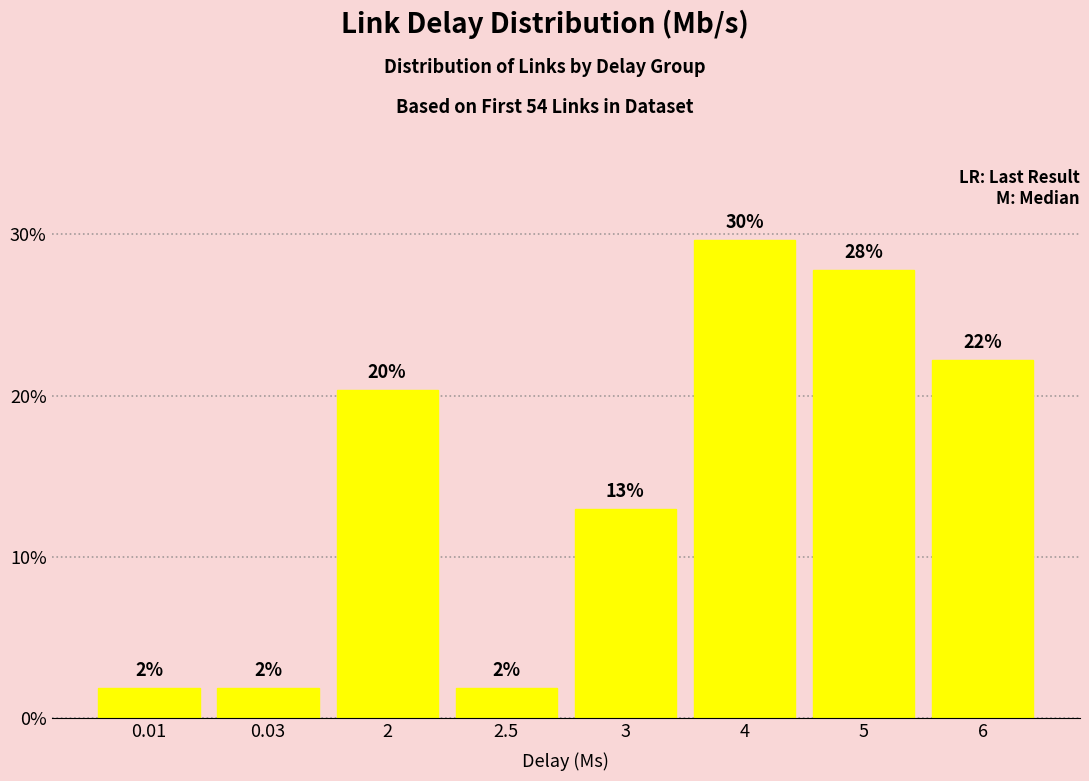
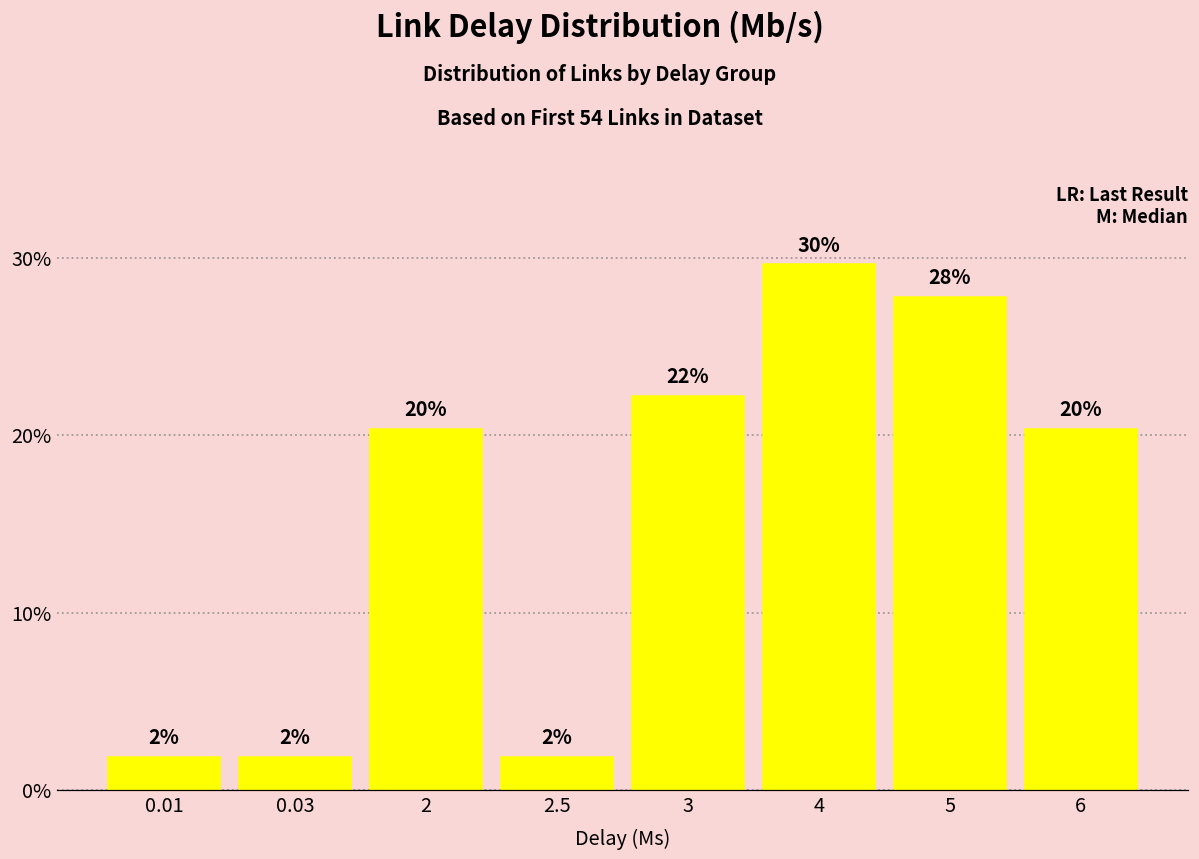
  {
    "0.01": "2%",
    "0.03": "2%",
    "2": "20%",
    "2.5": "2%",
-   "3": "13%",
+   "3": "22%",
    "4": "30%",
    "5": "28%",
-   "6": "22%"
+   "6": "20%"
  }
